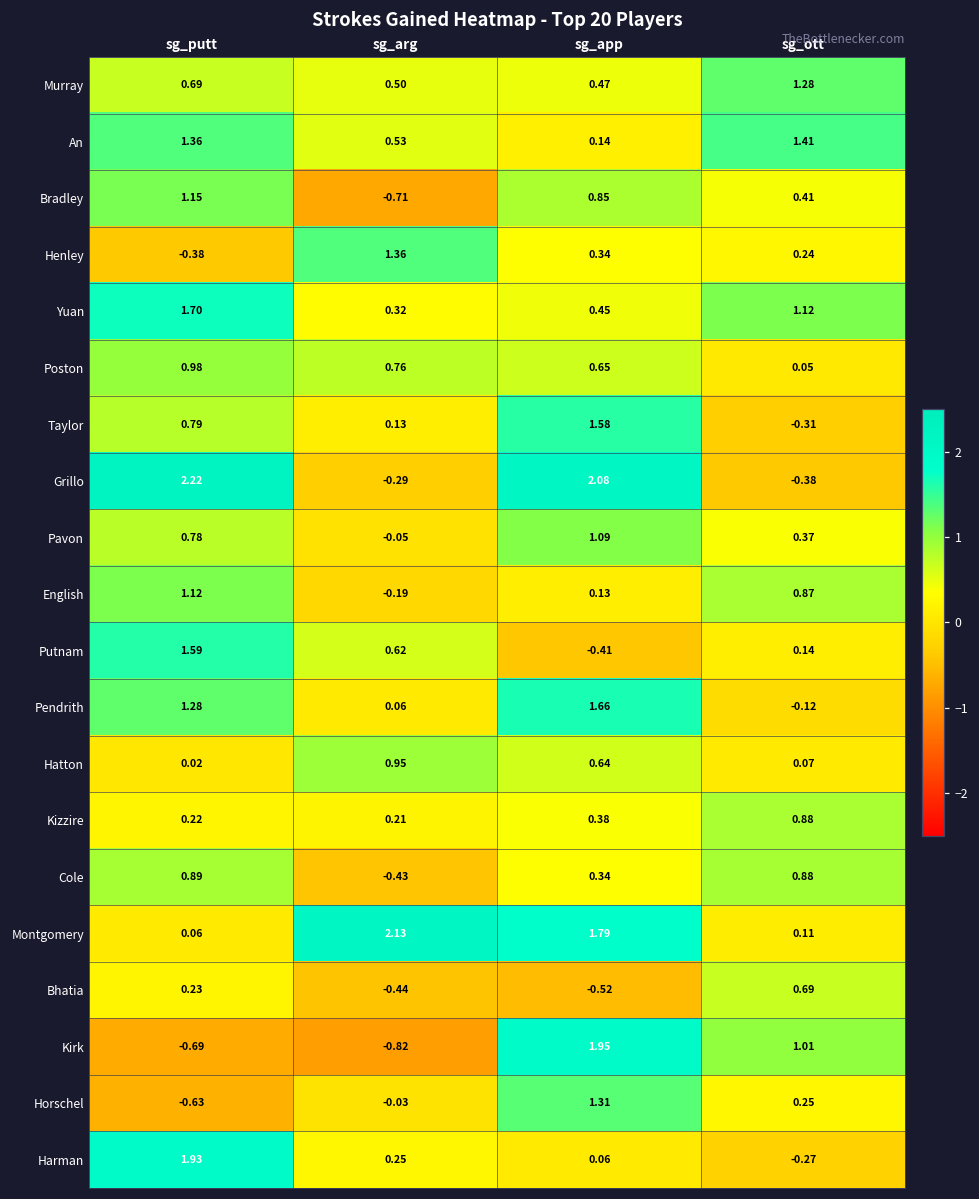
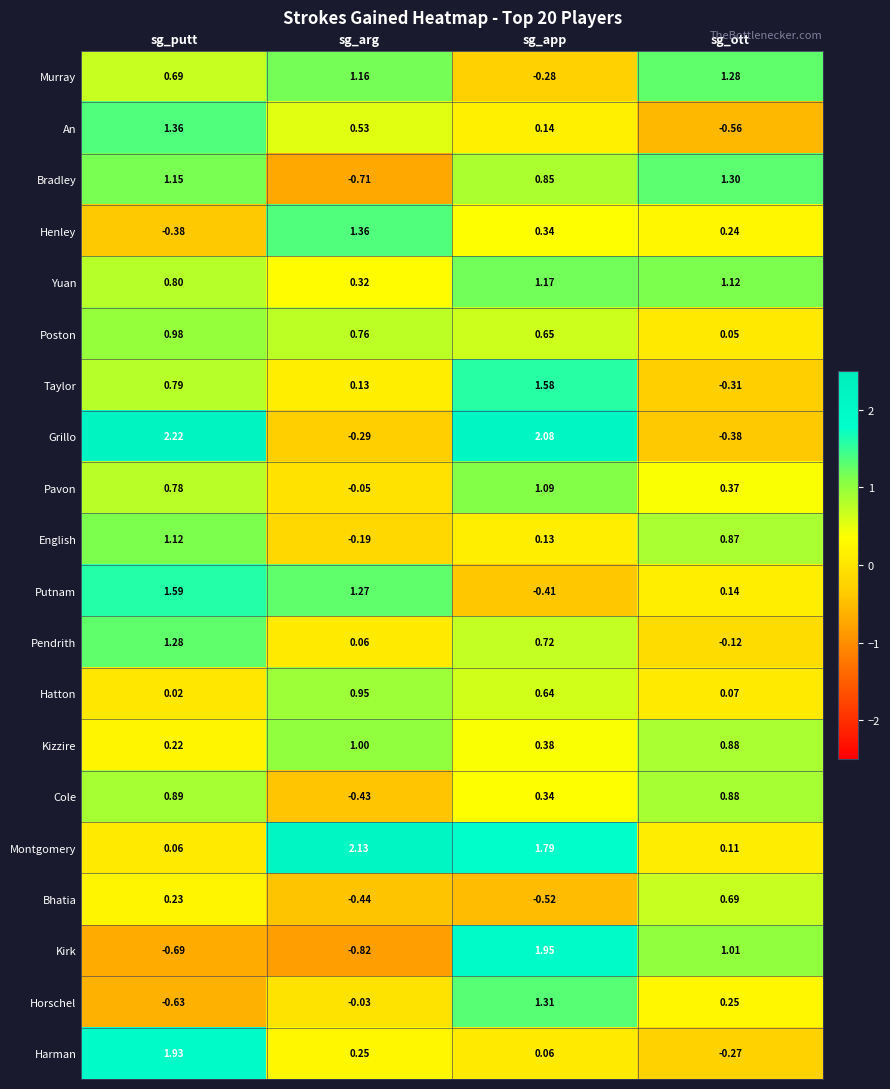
  {
    "Murray": {
      "sg_putt": 0.69,
-     "sg_arg": 0.50,
-     "sg_app": 0.47,
+     "sg_arg": 1.16,
+     "sg_app": -0.28,
      "sg_ott": 1.28
    },
    "An": {
      "sg_putt": 1.36,
      "sg_arg": 0.53,
      "sg_app": 0.14,
-     "sg_ott": 1.41
+     "sg_ott": -0.56
    },
    "Bradley": {
      "sg_putt": 1.15,
      "sg_arg": -0.71,
      "sg_app": 0.85,
-     "sg_ott": 0.41
+     "sg_ott": 1.30
    },
    "Henley": {
      "sg_putt": -0.38,
      "sg_arg": 1.36,
      "sg_app": 0.34,
      "sg_ott": 0.24
    },
    "Yuan": {
-     "sg_putt": 1.70,
+     "sg_putt": 0.80,
      "sg_arg": 0.32,
-     "sg_app": 0.45,
+     "sg_app": 1.17,
      "sg_ott": 1.12
    },
    "Poston": {
      "sg_putt": 0.98,
      "sg_arg": 0.76,
      "sg_app": 0.65,
      "sg_ott": 0.05
    },
    "Taylor": {
      "sg_putt": 0.79,
      "sg_arg": 0.13,
      "sg_app": 1.58,
      "sg_ott": -0.31
    },
    "Grillo": {
      "sg_putt": 2.22,
      "sg_arg": -0.29,
      "sg_app": 2.08,
      "sg_ott": -0.38
    },
    "Pavon": {
      "sg_putt": 0.78,
      "sg_arg": -0.05,
      "sg_app": 1.09,
      "sg_ott": 0.37
    },
    "English": {
      "sg_putt": 1.12,
      "sg_arg": -0.19,
      "sg_app": 0.13,
      "sg_ott": 0.87
    },
    "Putnam": {
      "sg_putt": 1.59,
-     "sg_arg": 0.62,
+     "sg_arg": 1.27,
      "sg_app": -0.41,
      "sg_ott": 0.14
    },
    "Pendrith": {
      "sg_putt": 1.28,
      "sg_arg": 0.06,
-     "sg_app": 1.66,
+     "sg_app": 0.72,
      "sg_ott": -0.12
    },
    "Hatton": {
      "sg_putt": 0.02,
      "sg_arg": 0.95,
      "sg_app": 0.64,
      "sg_ott": 0.07
    },
    "Kizzire": {
      "sg_putt": 0.22,
-     "sg_arg": 0.21,
+     "sg_arg": 1.00,
      "sg_app": 0.38,
      "sg_ott": 0.88
    },
    "Cole": {
      "sg_putt": 0.89,
      "sg_arg": -0.43,
      "sg_app": 0.34,
      "sg_ott": 0.88
    },
    "Montgomery": {
      "sg_putt": 0.06,
      "sg_arg": 2.13,
      "sg_app": 1.79,
      "sg_ott": 0.11
    },
    "Bhatia": {
      "sg_putt": 0.23,
      "sg_arg": -0.44,
      "sg_app": -0.52,
      "sg_ott": 0.69
    },
    "Kirk": {
      "sg_putt": -0.69,
      "sg_arg": -0.82,
      "sg_app": 1.95,
      "sg_ott": 1.01
    },
    "Horschel": {
      "sg_putt": -0.63,
      "sg_arg": -0.03,
      "sg_app": 1.31,
      "sg_ott": 0.25
    },
    "Harman": {
      "sg_putt": 1.93,
      "sg_arg": 0.25,
      "sg_app": 0.06,
      "sg_ott": -0.27
    }
  }
